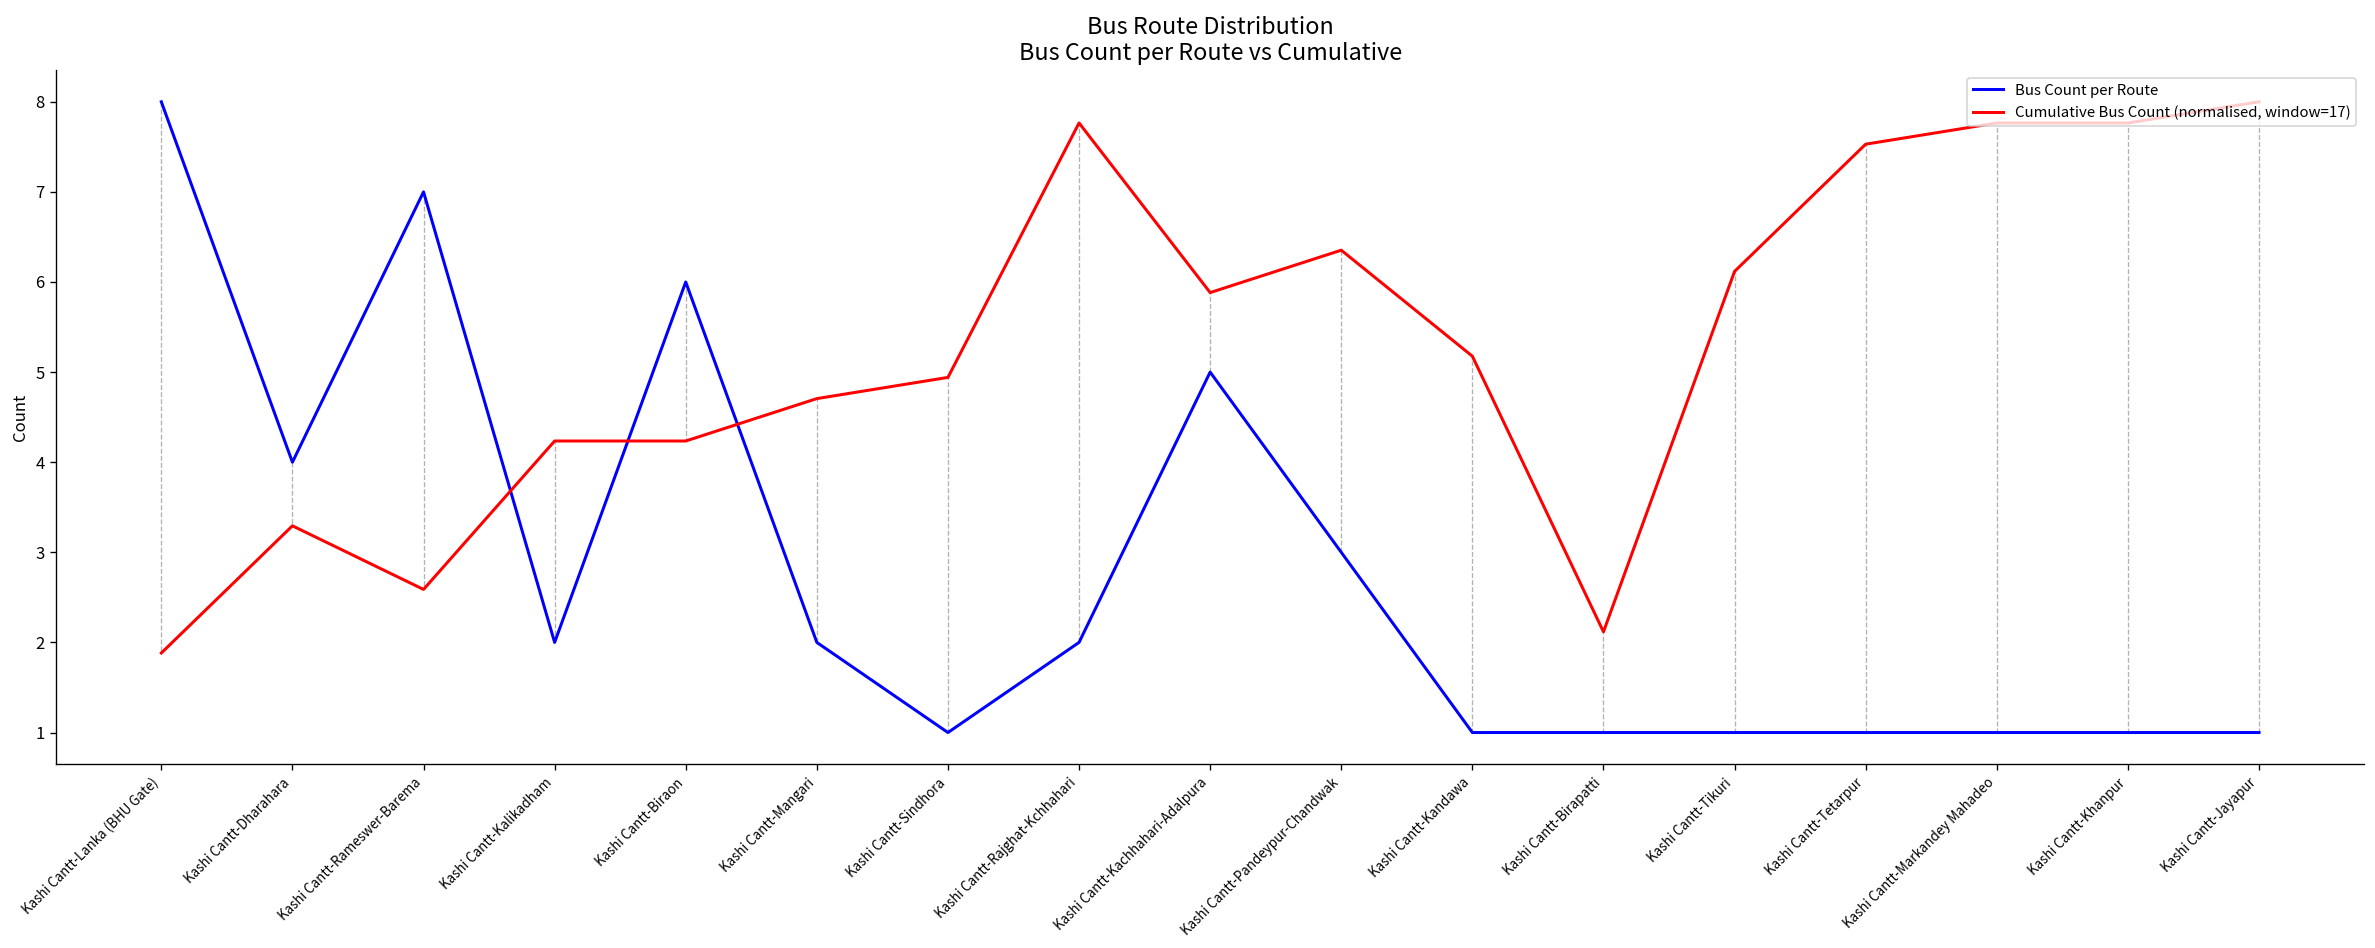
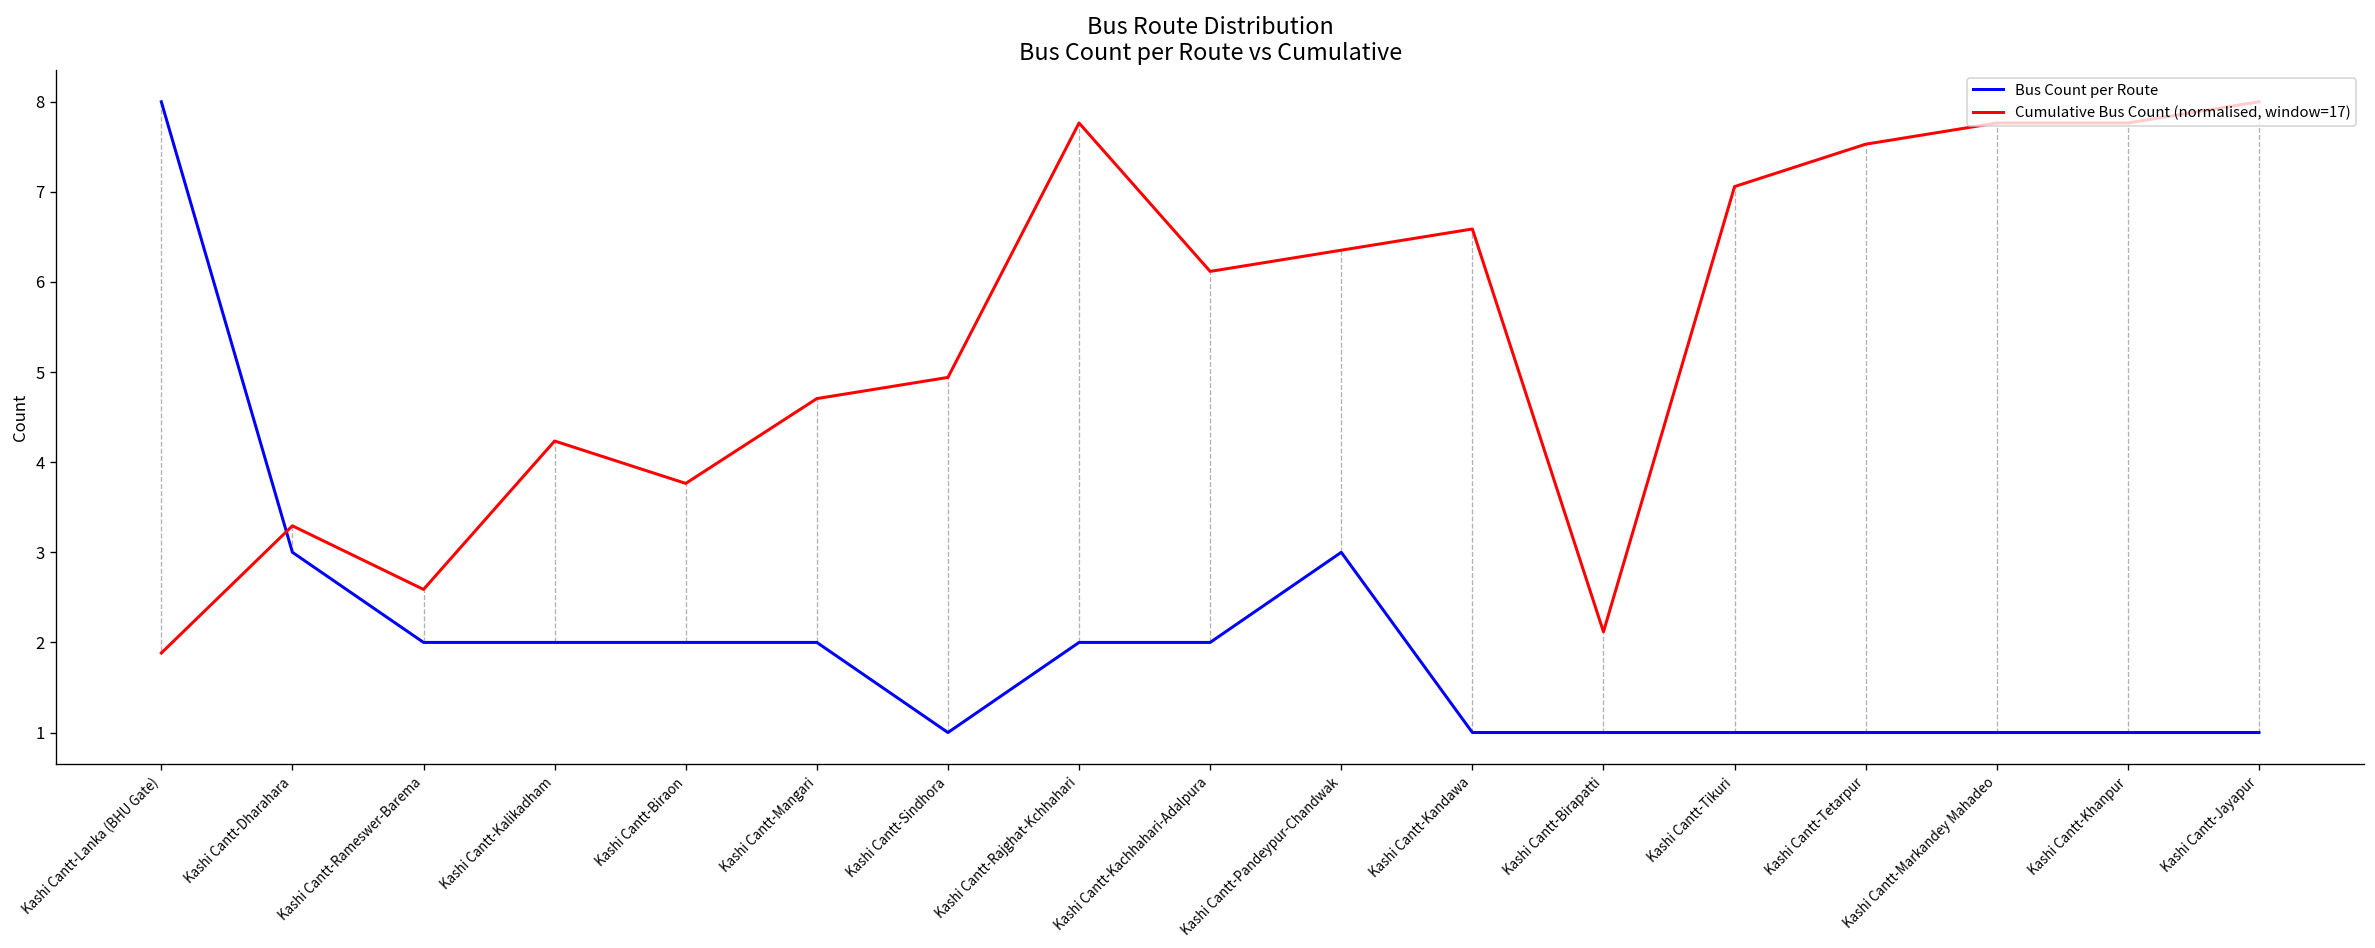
  {
    "Bus Count per Route": {
-     "Kashi Cantt-Dharahara": 4,
-     "Kashi Cantt-Rameswer-Barema": 7,
-     "Kashi Cantt-Biraon": 6,
-     "Kashi Cantt-Kachhahari-Adalpura": 5
+     "Kashi Cantt-Dharahara": 3,
+     "Kashi Cantt-Rameswer-Barema": 2,
+     "Kashi Cantt-Biraon": 2,
+     "Kashi Cantt-Kachhahari-Adalpura": 2
    },
    "Cumulative Bus Count (normalised, window=17)": {
-     "Kashi Cantt-Biraon": 4.2,
-     "Kashi Cantt-Kachhahari-Adalpura": 5.9,
-     "Kashi Cantt-Kandawa": 5.2,
-     "Kashi Cantt-Tikuri": 6.1
+     "Kashi Cantt-Biraon": 3.8,
+     "Kashi Cantt-Kachhahari-Adalpura": 6.1,
+     "Kashi Cantt-Kandawa": 6.6,
+     "Kashi Cantt-Tikuri": 7.1
    }
  }
